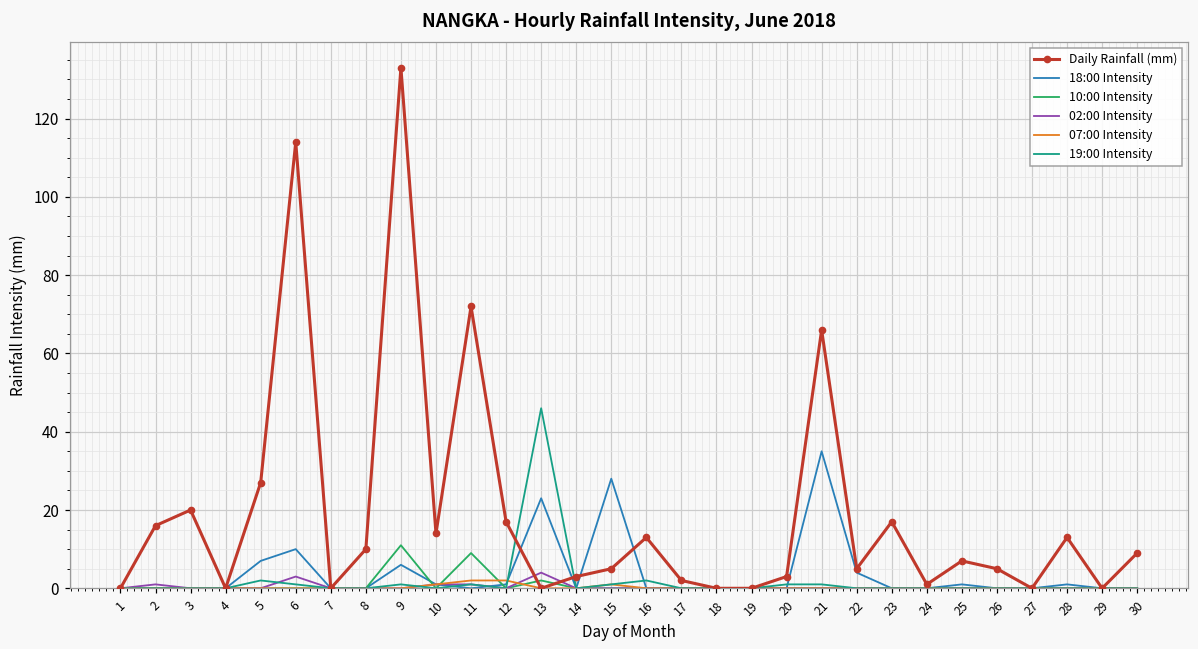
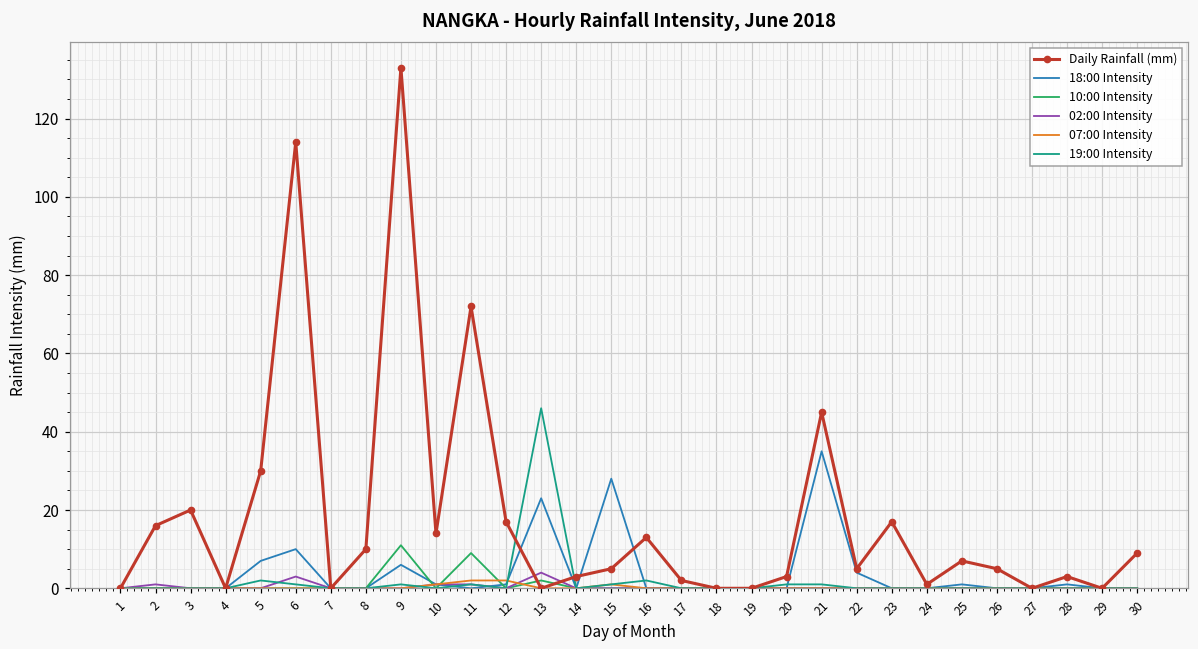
  {
    "Daily Rainfall (mm)": {
      "2": 16,
      "3": 20,
-     "5": 27,
+     "5": 30,
      "6": 114,
      "8": 10,
      "9": 133,
      "10": 14,
      "11": 72,
      "12": 17,
      "14": 3,
      "15": 5,
      "16": 13,
      "17": 2,
      "20": 3,
-     "21": 66,
+     "21": 45,
      "22": 5,
      "23": 17,
      "24": 1,
      "25": 7,
      "26": 5,
-     "28": 13,
+     "28": 3,
      "30": 9
    },
    "18:00 Intensity": {
      "5": 7,
      "6": 10,
      "9": 6,
      "11": 0,
      "12": 1,
      "13": 23,
      "15": 28,
      "21": 35,
      "22": 4,
      "25": 1,
      "28": 1
    },
    "02:00 Intensity": {
      "2": 1,
      "6": 3,
      "13": 4
    },
    "07:00 Intensity": {
      "11": 2,
      "12": 2
    }
  }
